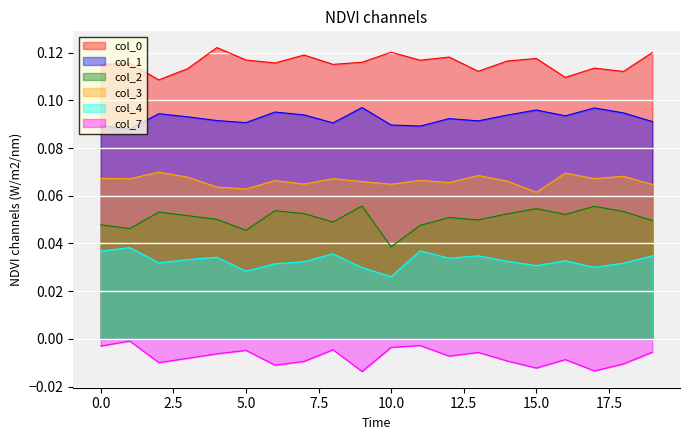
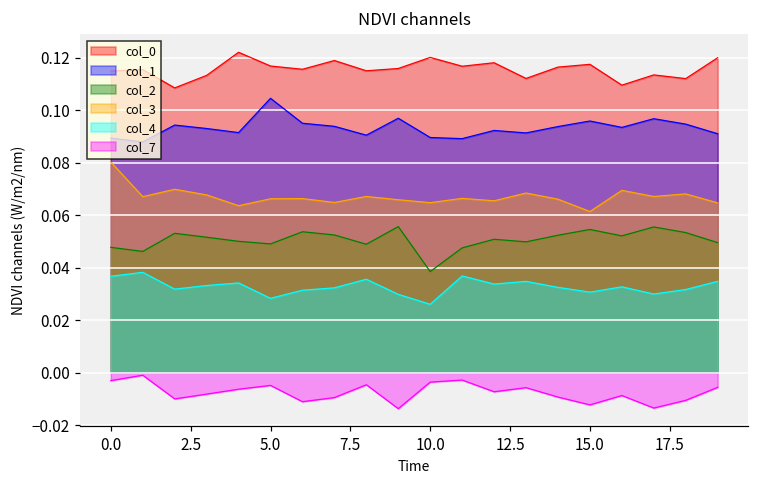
  {
    "col_0": {
      "5.0": 0.117,
      "10.0": 0.120,
      "15.0": 0.118
    },
    "col_1": {
-     "5.0": 0.091,
+     "5.0": 0.105,
      "10.0": 0.090,
      "15.0": 0.096
    },
    "col_2": {
      "0.0": 0.048,
-     "5.0": 0.045,
+     "5.0": 0.049,
      "10.0": 0.039,
      "15.0": 0.055
    },
    "col_3": {
-     "0.0": 0.067,
-     "5.0": 0.063,
+     "0.0": 0.080,
+     "5.0": 0.066,
      "10.0": 0.065,
      "15.0": 0.061
    },
    "col_4": {
      "0.0": 0.037,
      "5.0": 0.028,
      "10.0": 0.026,
      "15.0": 0.031
    }
  }
